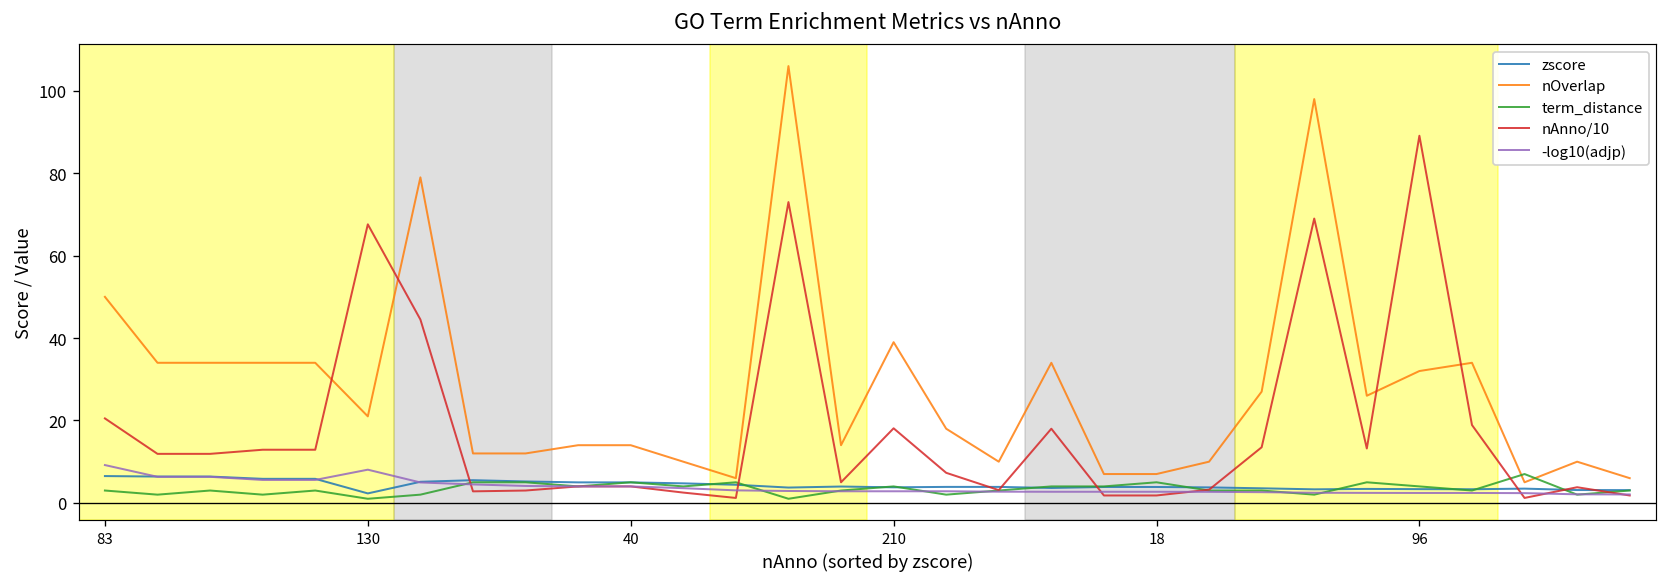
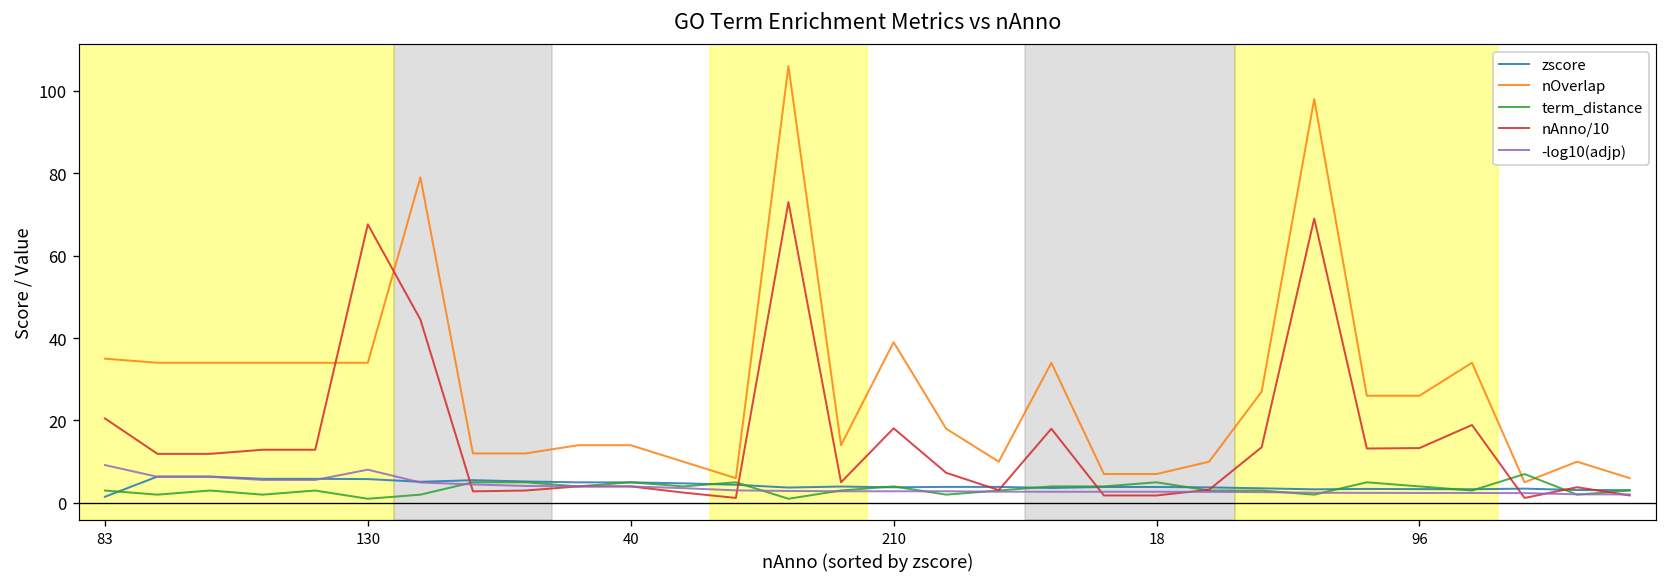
  {
    "zscore": {
-     "83": 7,
-     "130": 2
+     "83": 1,
+     "130": 6
    },
    "nOverlap": {
-     "83": 50,
-     "130": 21,
+     "83": 35,
+     "130": 34,
      "40": 14,
      "210": 39,
-     "96": 32
+     "96": 26
    },
    "term_distance": {
      "83": 3,
      "130": 1
    },
    "nAnno/10": {
      "83": 21,
      "130": 68,
      "210": 18,
-     "96": 89
+     "96": 13
    },
    "-log10(adjp)": {
      "83": 9,
      "130": 8,
      "210": 3,
      "96": 2
    }
  }
